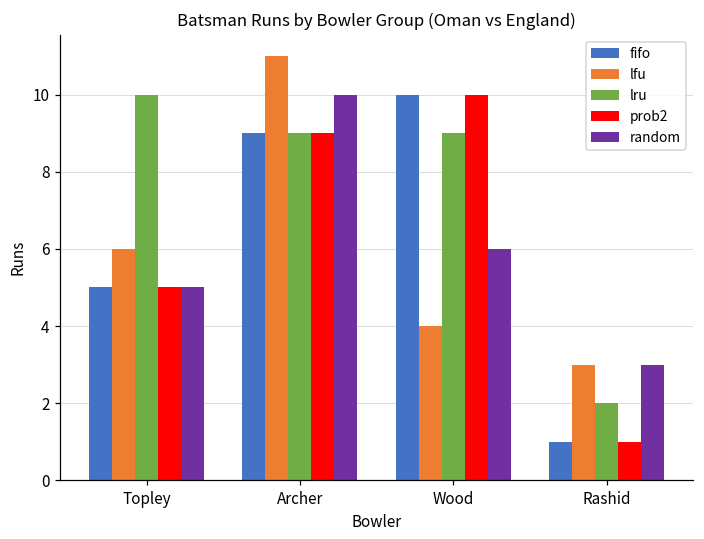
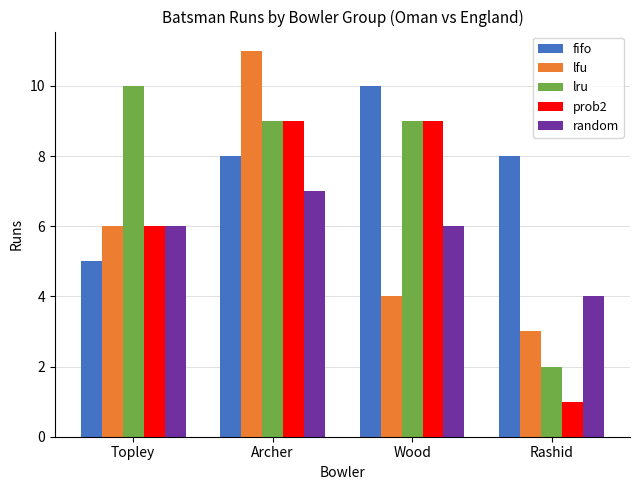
  {
    "fifo": {
      "Topley": 5,
-     "Archer": 9,
+     "Archer": 8,
      "Wood": 10,
-     "Rashid": 1
+     "Rashid": 8
    },
    "lfu": {
      "Topley": 6,
      "Archer": 11,
      "Wood": 4,
      "Rashid": 3
    },
    "lru": {
      "Topley": 10,
      "Archer": 9,
      "Wood": 9,
      "Rashid": 2
    },
    "prob2": {
-     "Topley": 5,
+     "Topley": 6,
      "Archer": 9,
-     "Wood": 10,
+     "Wood": 9,
      "Rashid": 1
    },
    "random": {
-     "Topley": 5,
-     "Archer": 10,
+     "Topley": 6,
+     "Archer": 7,
      "Wood": 6,
-     "Rashid": 3
+     "Rashid": 4
    }
  }
